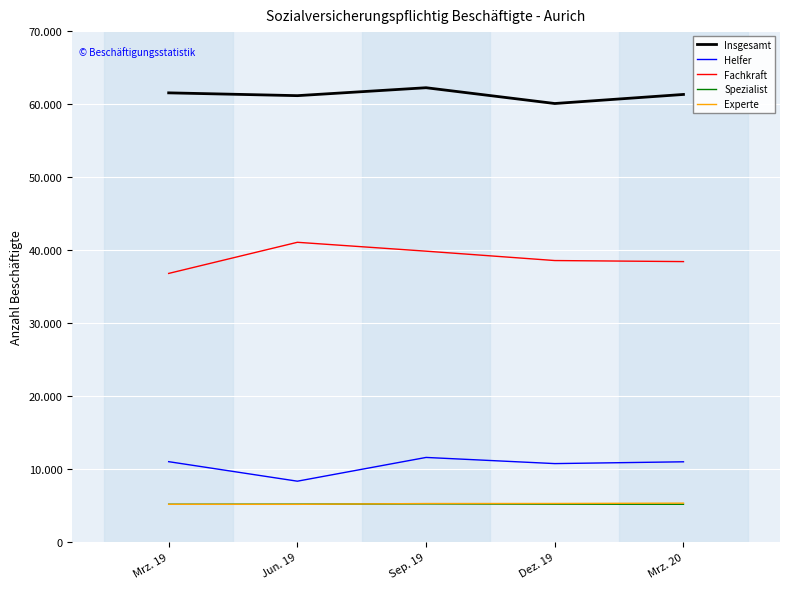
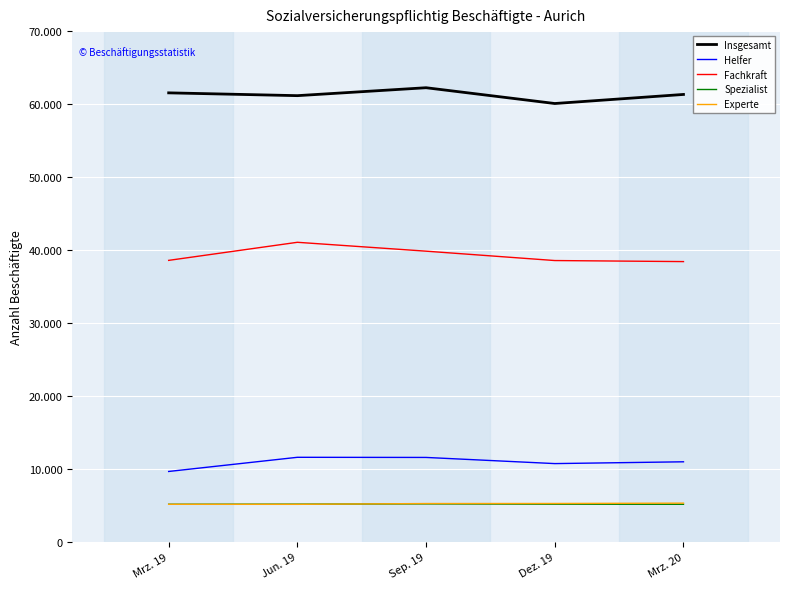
  {
    "Insgesamt": {
      "Mrz. 19": 62,
      "Jun. 19": 61,
      "Sep. 19": 62,
      "Dez. 19": 60,
      "Mrz. 20": 61
    },
    "Helfer": {
-     "Mrz. 19": 11,
-     "Jun. 19": 8,
+     "Mrz. 19": 10,
+     "Jun. 19": 12,
      "Sep. 19": 12,
      "Dez. 19": 11,
      "Mrz. 20": 11
    },
    "Fachkraft": {
-     "Mrz. 19": 37,
+     "Mrz. 19": 39,
      "Jun. 19": 41,
      "Sep. 19": 40,
      "Dez. 19": 39,
      "Mrz. 20": 38
    }
  }
